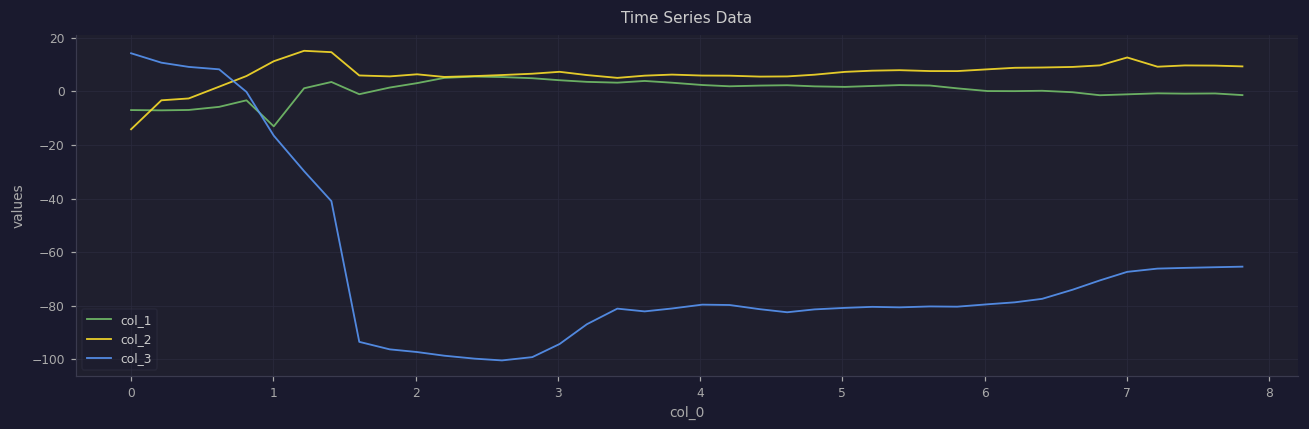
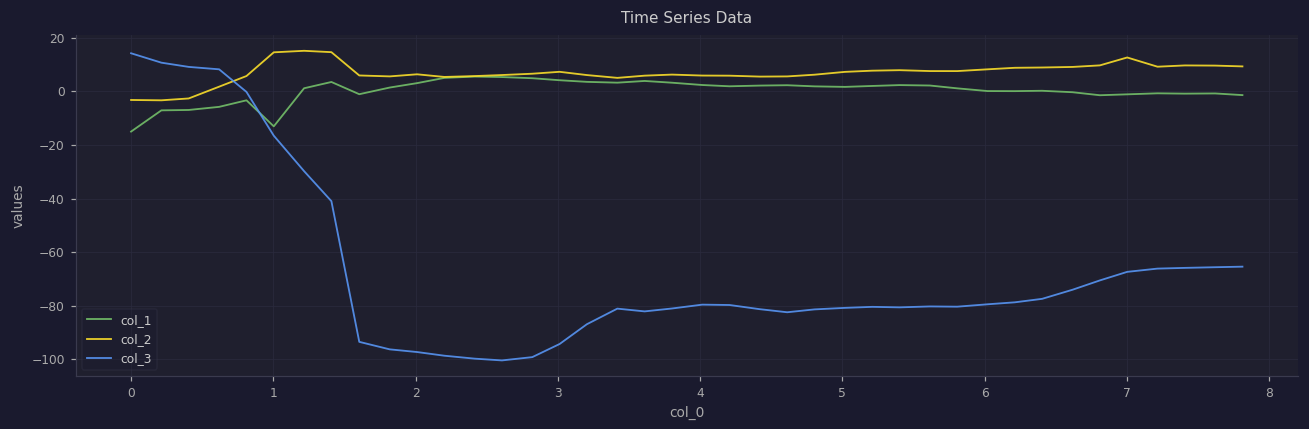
  {
    "col_1": {
-     "0": -7,
+     "0": -15,
      "1": -13,
      "7": -1
    },
    "col_2": {
-     "0": -14,
-     "1": 11,
+     "0": -3,
+     "1": 15,
      "7": 13
    },
    "col_3": {
      "0": 14,
      "1": -17,
      "7": -67
    }
  }
